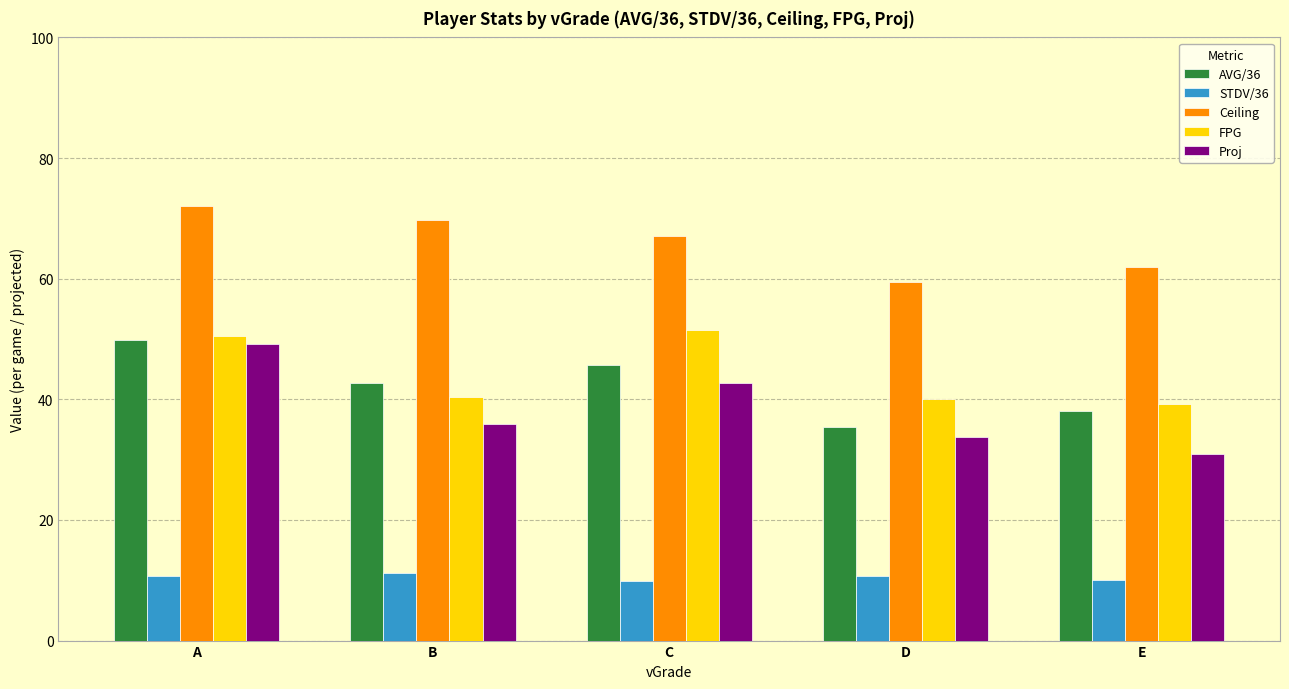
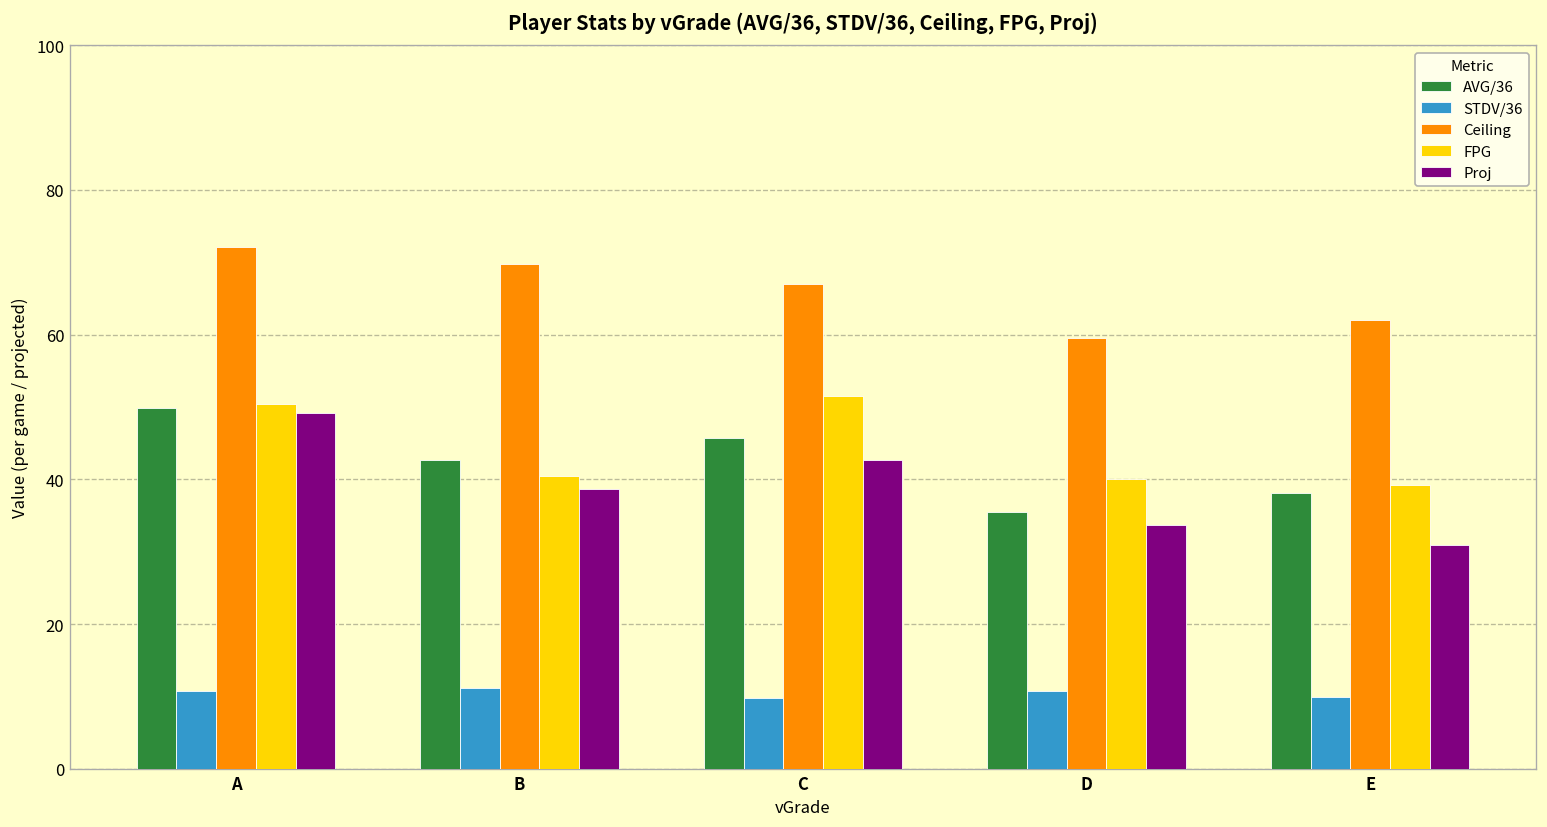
  {
    "AVG/36": {
      "A": 50,
      "B": 43,
      "C": 46,
      "D": 35,
      "E": 38
    },
    "STDV/36": {
      "A": 11,
      "B": 11,
      "C": 10,
      "D": 11,
      "E": 10
    },
    "Ceiling": {
      "A": 72,
      "B": 70,
      "C": 67,
      "D": 59,
      "E": 62
    },
    "FPG": {
      "A": 50,
      "B": 40,
      "C": 52,
      "D": 40,
      "E": 39
    },
    "Proj": {
      "A": 49,
-     "B": 36,
+     "B": 39,
      "C": 43,
      "D": 34,
      "E": 31
    }
  }
